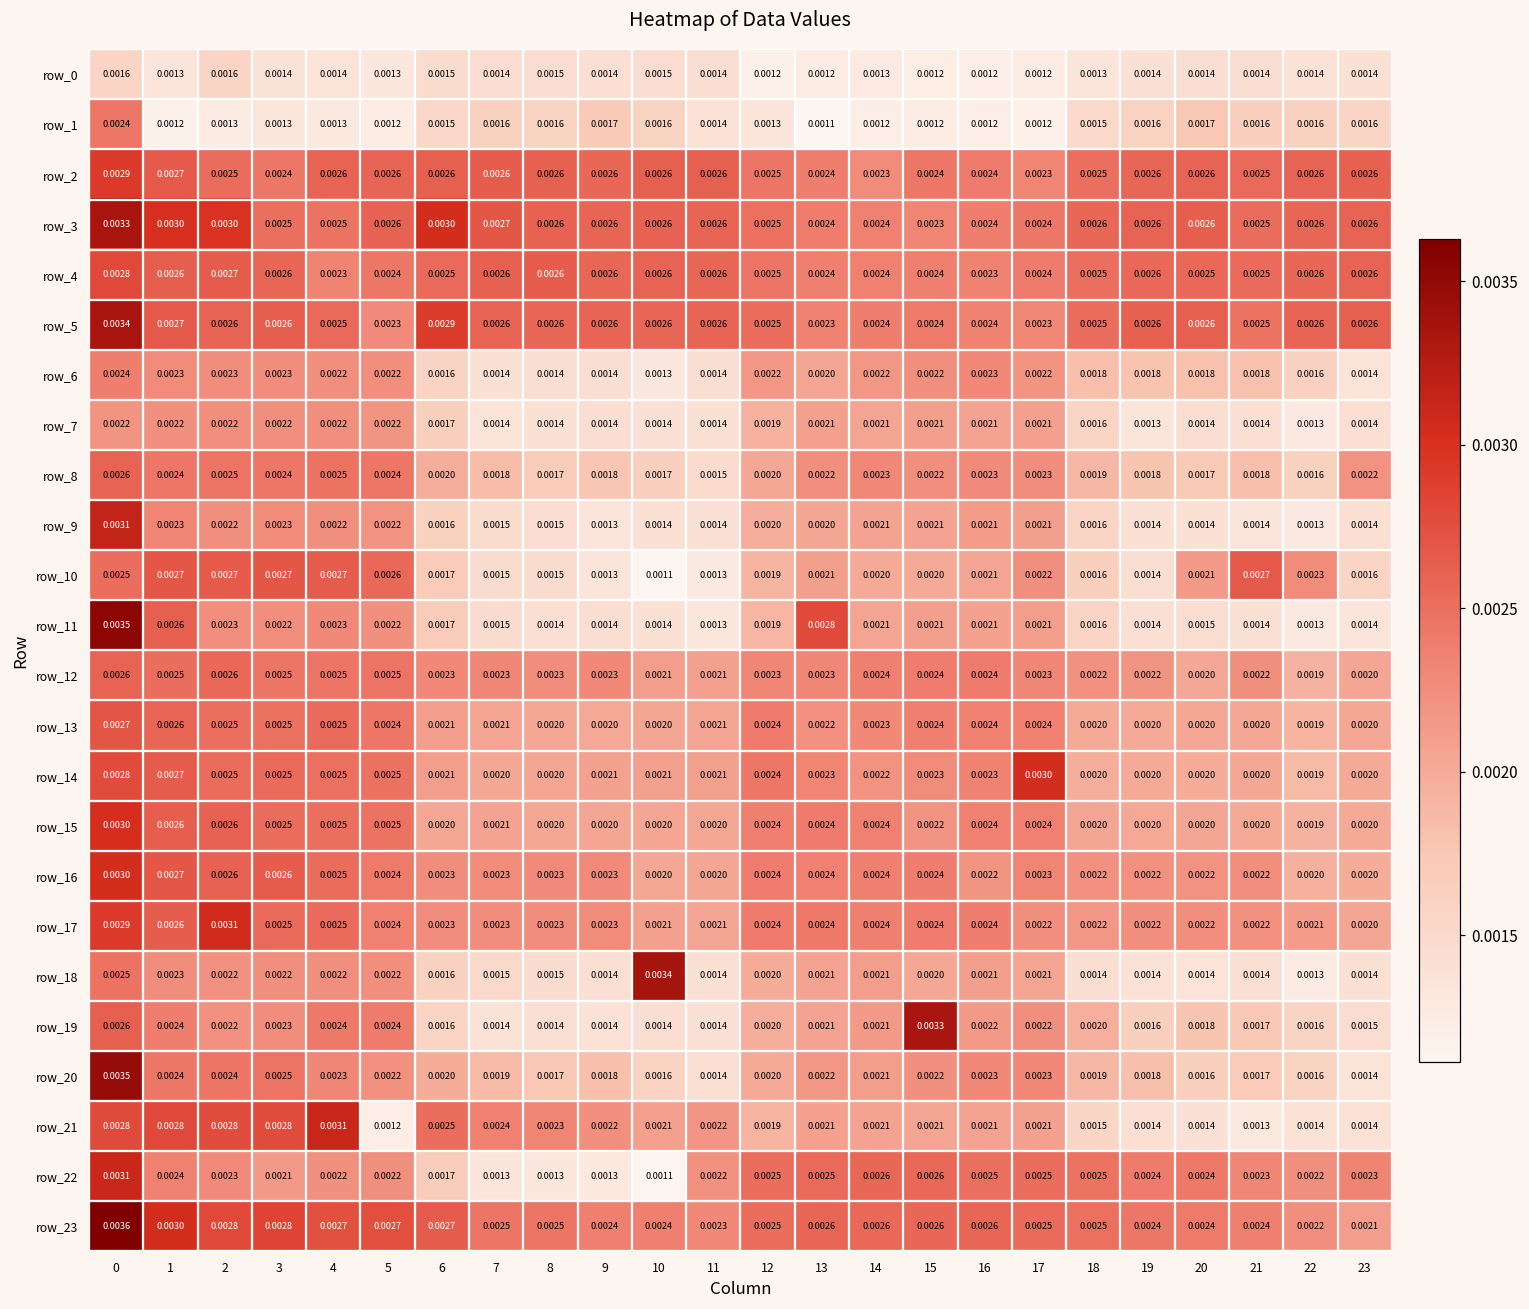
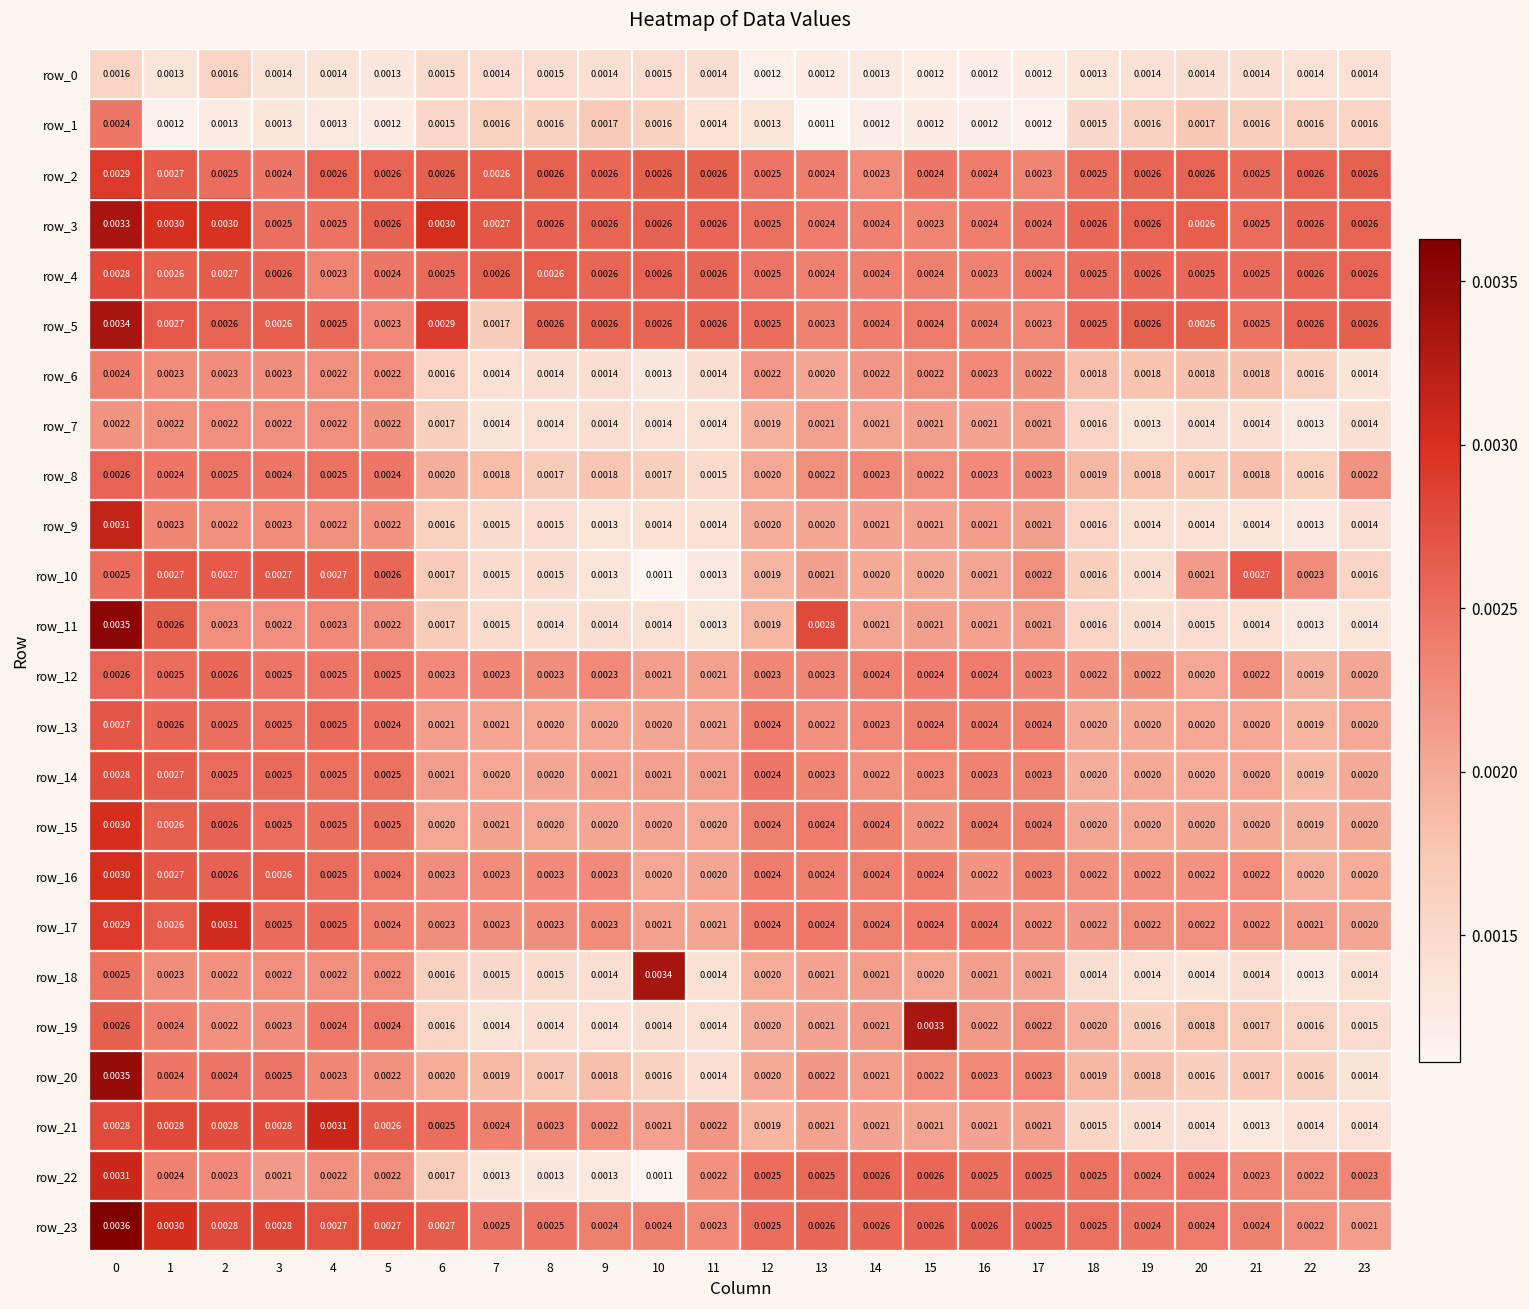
  {
    "row_5": {
      "0": 0.0034,
      "1": 0.0027,
      "2": 0.0026,
      "3": 0.0026,
      "4": 0.0025,
      "5": 0.0023,
      "6": 0.0029,
-     "7": 0.0026,
+     "7": 0.0017,
      "8": 0.0026,
      "9": 0.0026,
      "10": 0.0026,
      "11": 0.0026,
      "12": 0.0025,
      "13": 0.0023,
      "14": 0.0024,
      "15": 0.0024,
      "16": 0.0024,
      "17": 0.0023,
      "18": 0.0025,
      "19": 0.0026,
      "20": 0.0026,
      "21": 0.0025,
      "22": 0.0026,
      "23": 0.0026
    },
    "row_14": {
      "0": 0.0028,
      "1": 0.0027,
      "2": 0.0025,
      "3": 0.0025,
      "4": 0.0025,
      "5": 0.0025,
      "6": 0.0021,
      "7": 0.0020,
      "8": 0.0020,
      "9": 0.0021,
      "10": 0.0021,
      "11": 0.0021,
      "12": 0.0024,
      "13": 0.0023,
      "14": 0.0022,
      "15": 0.0023,
      "16": 0.0023,
-     "17": 0.0030,
+     "17": 0.0023,
      "18": 0.0020,
      "19": 0.0020,
      "20": 0.0020,
      "21": 0.0020,
      "22": 0.0019,
      "23": 0.0020
    },
    "row_21": {
      "0": 0.0028,
      "1": 0.0028,
      "2": 0.0028,
      "3": 0.0028,
      "4": 0.0031,
-     "5": 0.0012,
+     "5": 0.0026,
      "6": 0.0025,
      "7": 0.0024,
      "8": 0.0023,
      "9": 0.0022,
      "10": 0.0021,
      "11": 0.0022,
      "12": 0.0019,
      "13": 0.0021,
      "14": 0.0021,
      "15": 0.0021,
      "16": 0.0021,
      "17": 0.0021,
      "18": 0.0015,
      "19": 0.0014,
      "20": 0.0014,
      "21": 0.0013,
      "22": 0.0014,
      "23": 0.0014
    }
  }
